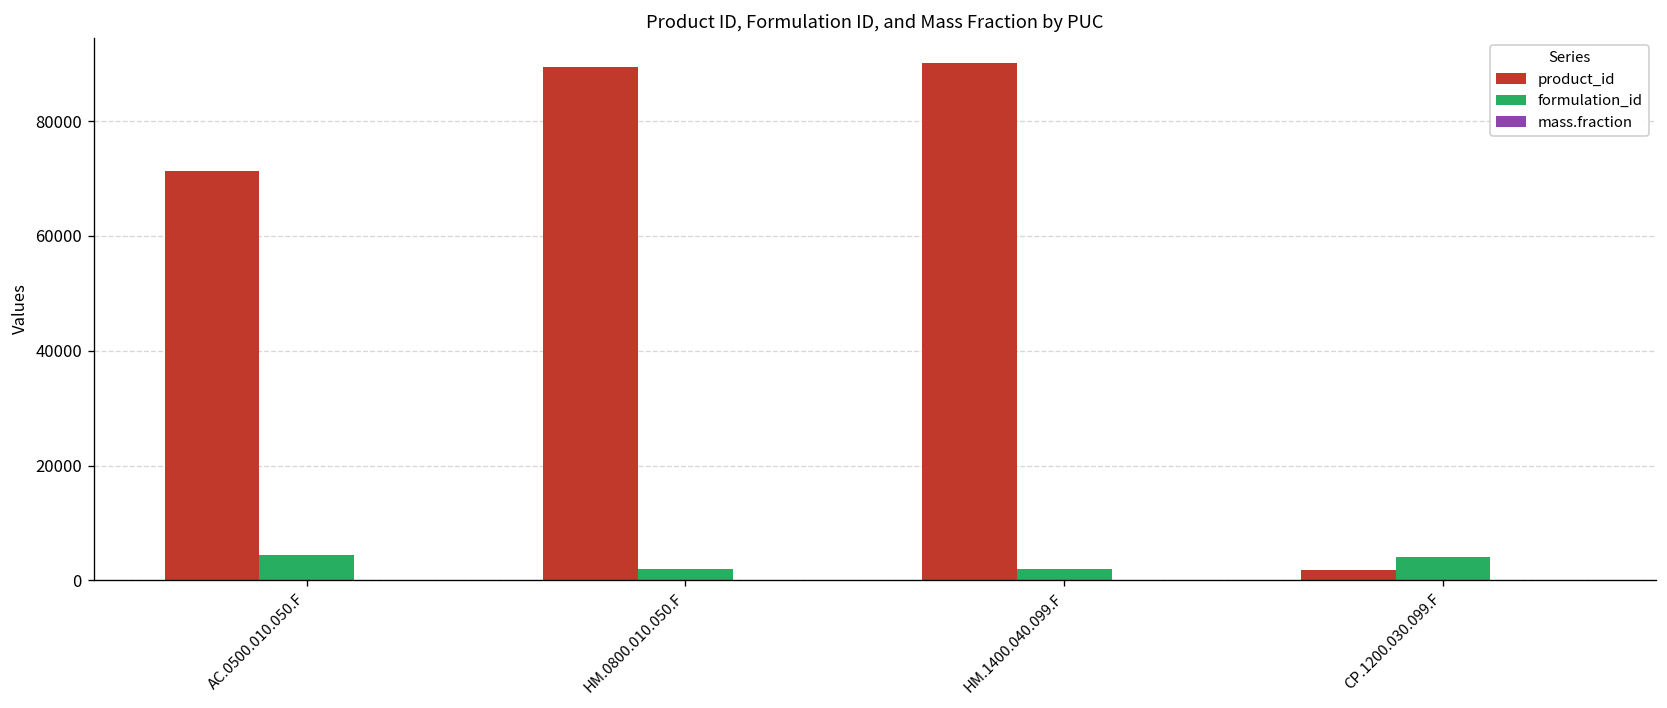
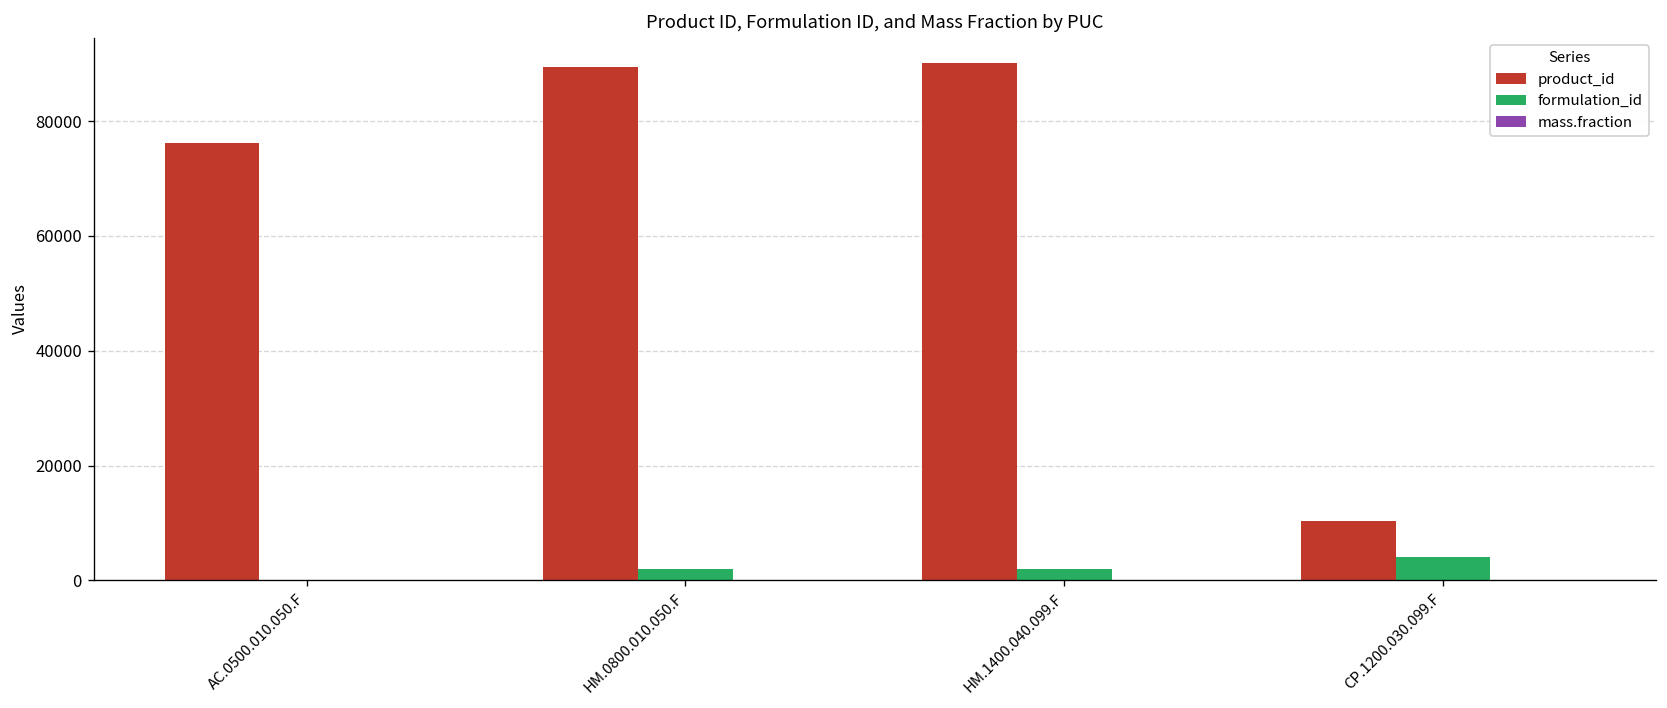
  {
    "product_id": {
-     "AC.0500.010.050.F": 71000,
+     "AC.0500.010.050.F": 76000,
      "HM.0800.010.050.F": 89000,
      "HM.1400.040.099.F": 90000,
-     "CP.1200.030.099.F": 2000
+     "CP.1200.030.099.F": 10000
    },
    "formulation_id": {
-     "AC.0500.010.050.F": 4000,
+     "AC.0500.010.050.F": 0,
      "HM.0800.010.050.F": 2000,
      "HM.1400.040.099.F": 2000,
      "CP.1200.030.099.F": 4000
    }
  }
